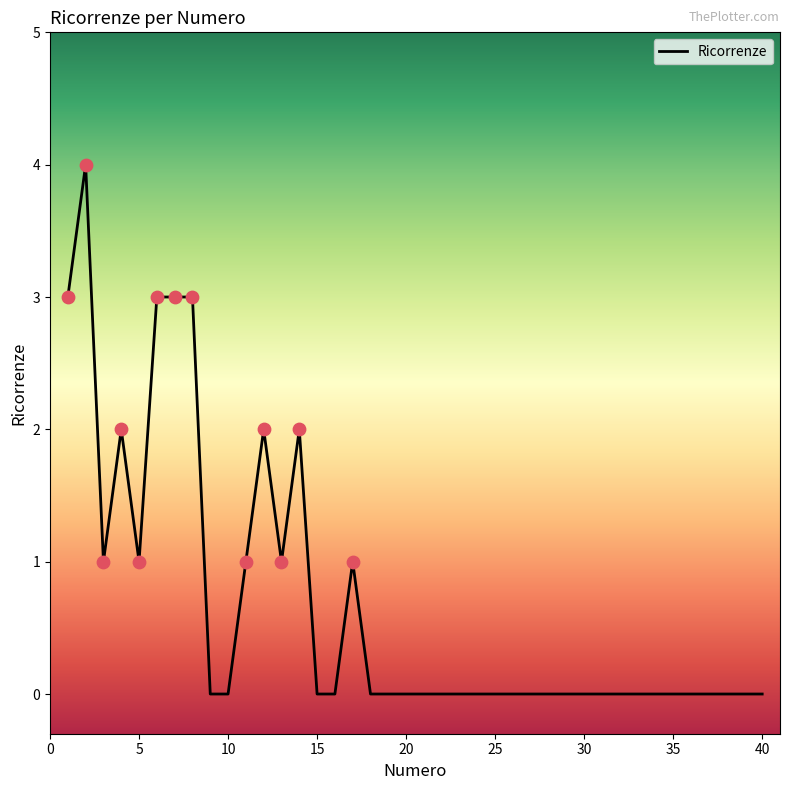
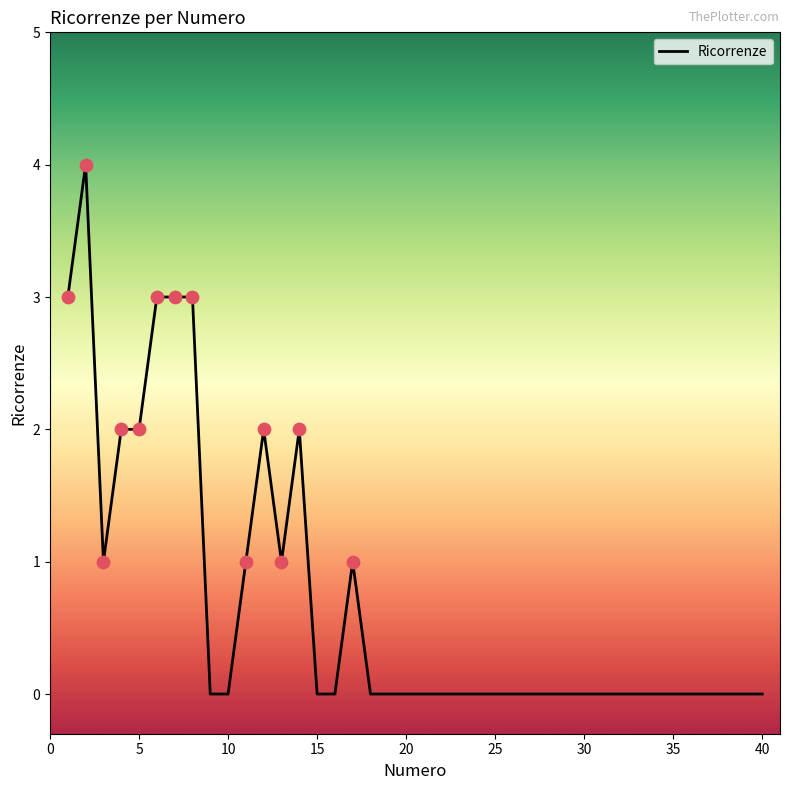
  {
    "Ricorrenze": {
-     "5": 1,
+     "5": 2,
      "10": 0,
      "15": 0,
      "20": 0,
      "25": 0,
      "30": 0,
      "35": 0,
      "40": 0
    }
  }
